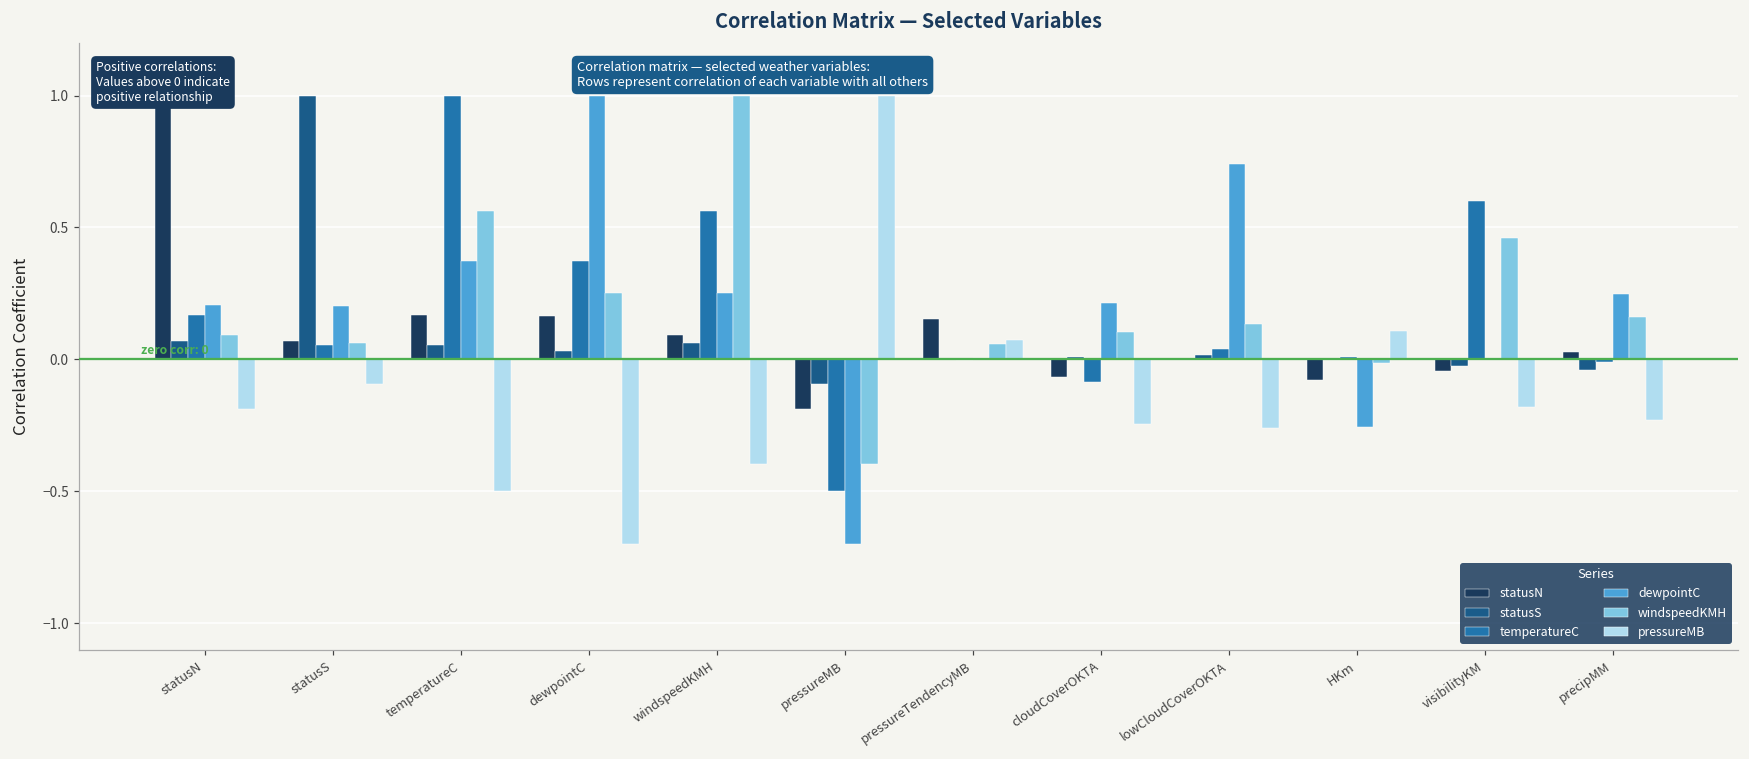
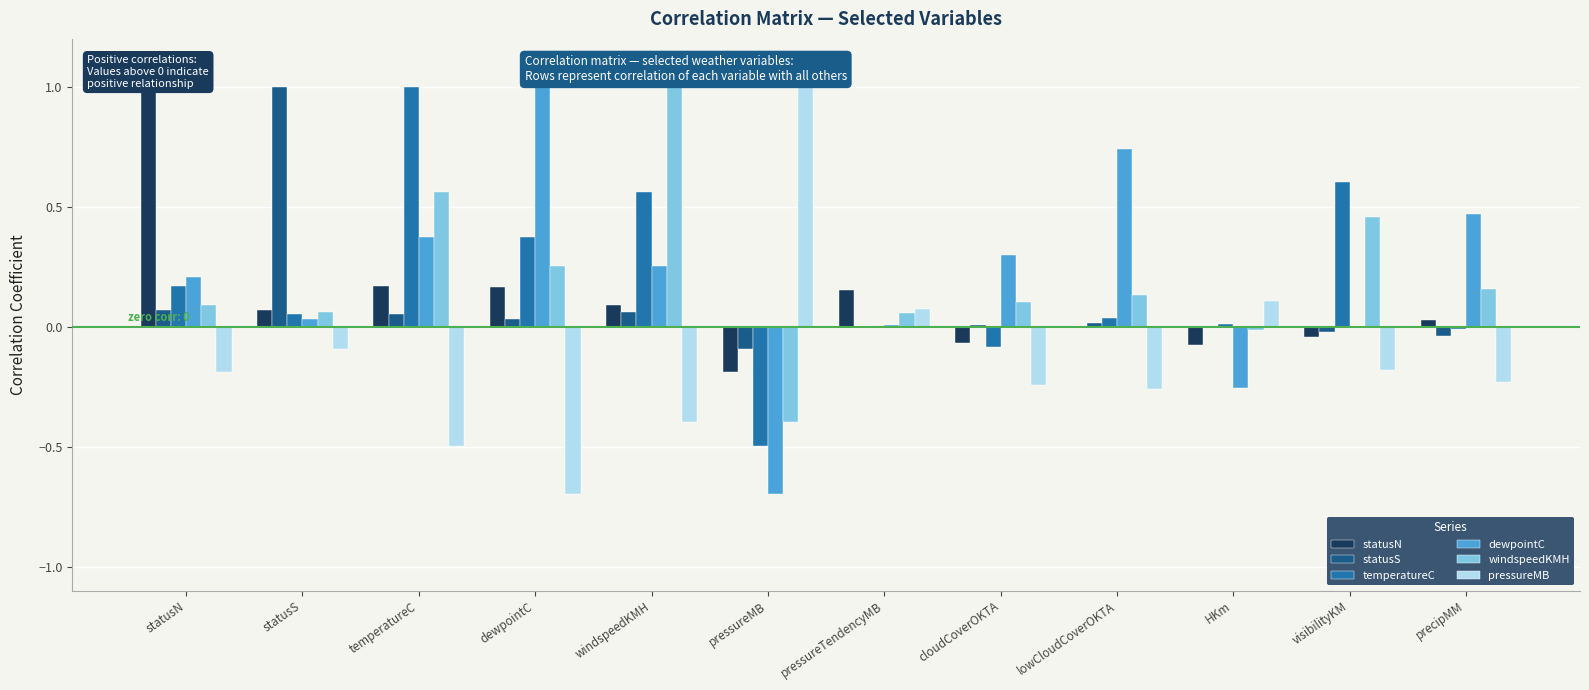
  {
    "dewpointC": {
      "statusN": 0.21,
-     "statusS": 0.20,
+     "statusS": 0.03,
      "temperatureC": 0.37,
      "windspeedKMH": 0.25,
      "pressureMB": -0.70,
-     "cloudCoverOKTA": 0.21,
+     "cloudCoverOKTA": 0.30,
      "lowCloudCoverOKTA": 0.74,
      "HKm": -0.26,
-     "precipMM": 0.25
+     "precipMM": 0.47
    }
  }
